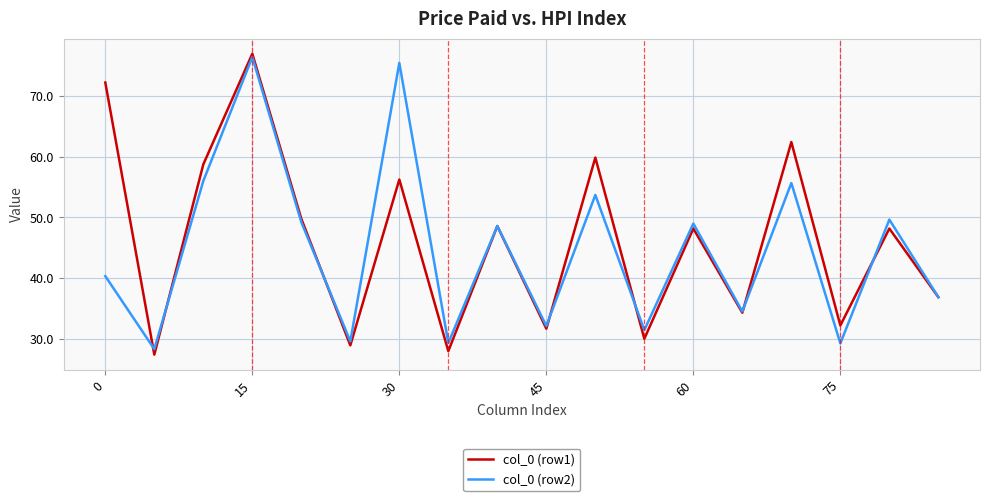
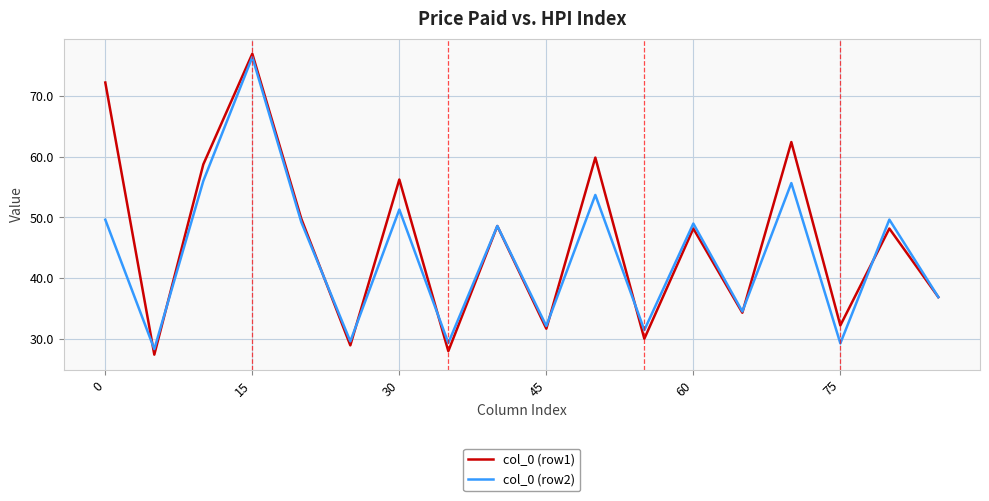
  {
    "col_0 (row1)": {
      "0": 72,
      "15": 77,
      "30": 56,
      "45": 32,
      "60": 48,
      "75": 32
    },
    "col_0 (row2)": {
-     "0": 40,
+     "0": 50,
      "15": 76,
-     "30": 75,
+     "30": 51,
      "45": 32,
      "60": 49,
      "75": 29
    }
  }
